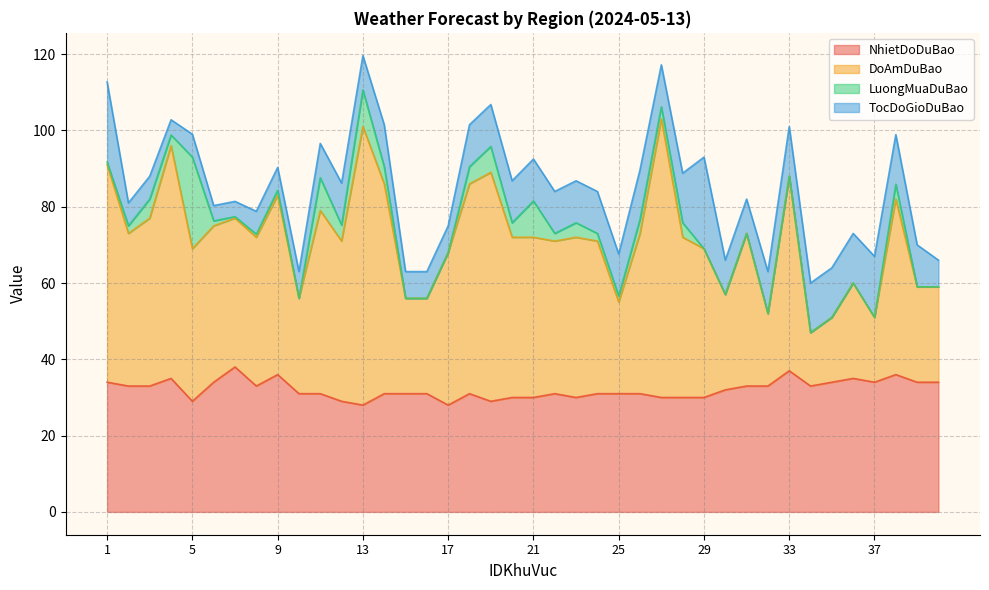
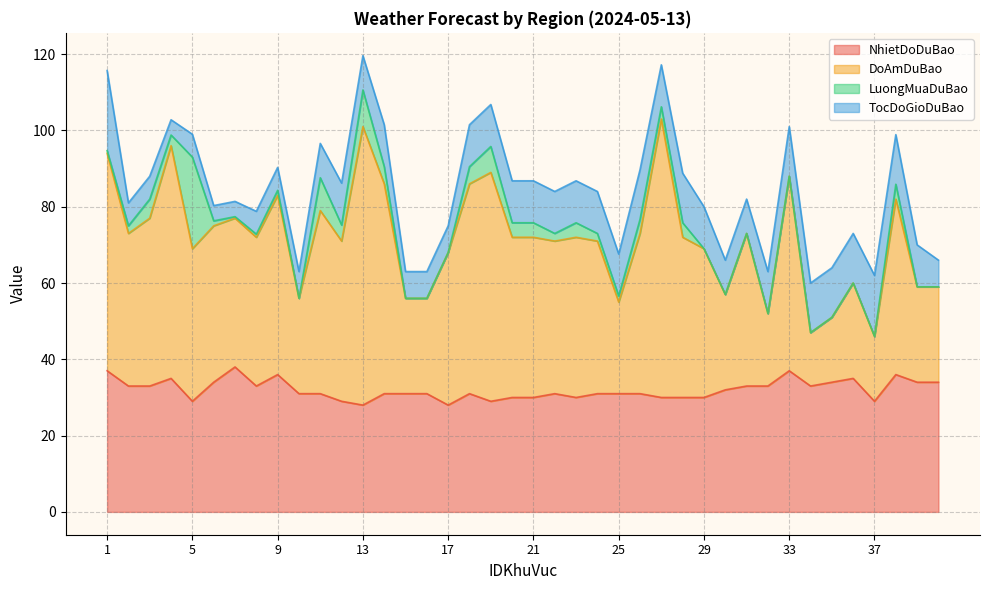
  {
    "NhietDoDuBao": {
-     "1": 34,
+     "1": 37,
      "5": 29,
      "9": 36,
      "13": 28,
      "17": 28,
      "21": 30,
      "25": 31,
      "29": 30,
      "33": 37,
-     "37": 34
+     "37": 29
    },
    "DoAmDuBao": {
      "1": 57,
      "5": 40,
      "9": 47,
      "13": 73,
      "21": 42,
      "25": 24
    },
    "LuongMuaDuBao": {
      "1": 1,
      "5": 24,
      "9": 1,
      "13": 10,
-     "21": 10,
+     "21": 4,
      "25": 2
    },
    "TocDoGioDuBao": {
      "1": 21,
      "5": 6,
      "9": 6,
      "13": 9,
      "17": 7,
      "21": 11,
      "25": 11,
-     "29": 24,
+     "29": 11,
      "33": 13,
      "37": 16
    }
  }
